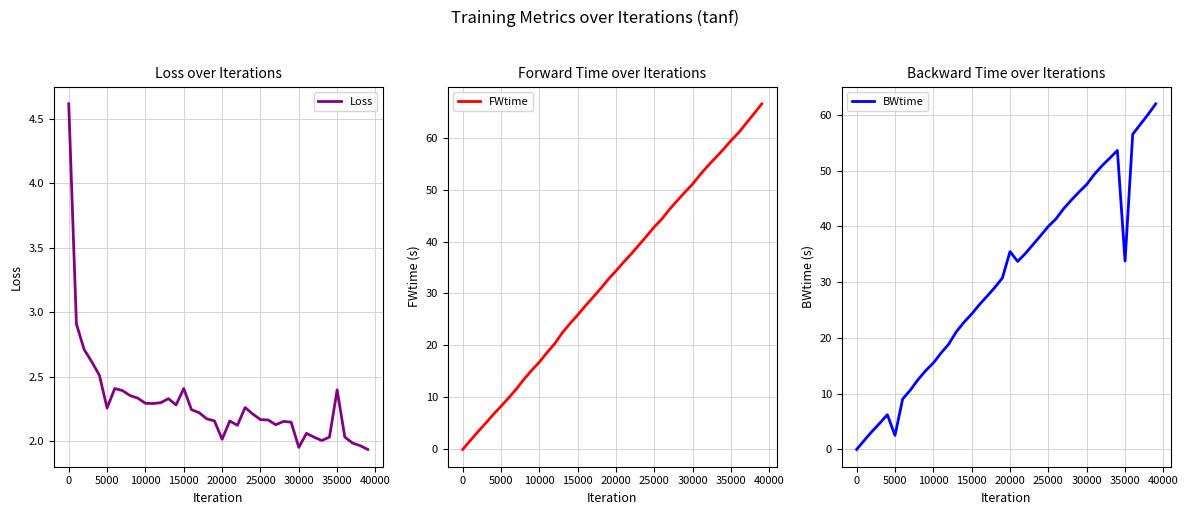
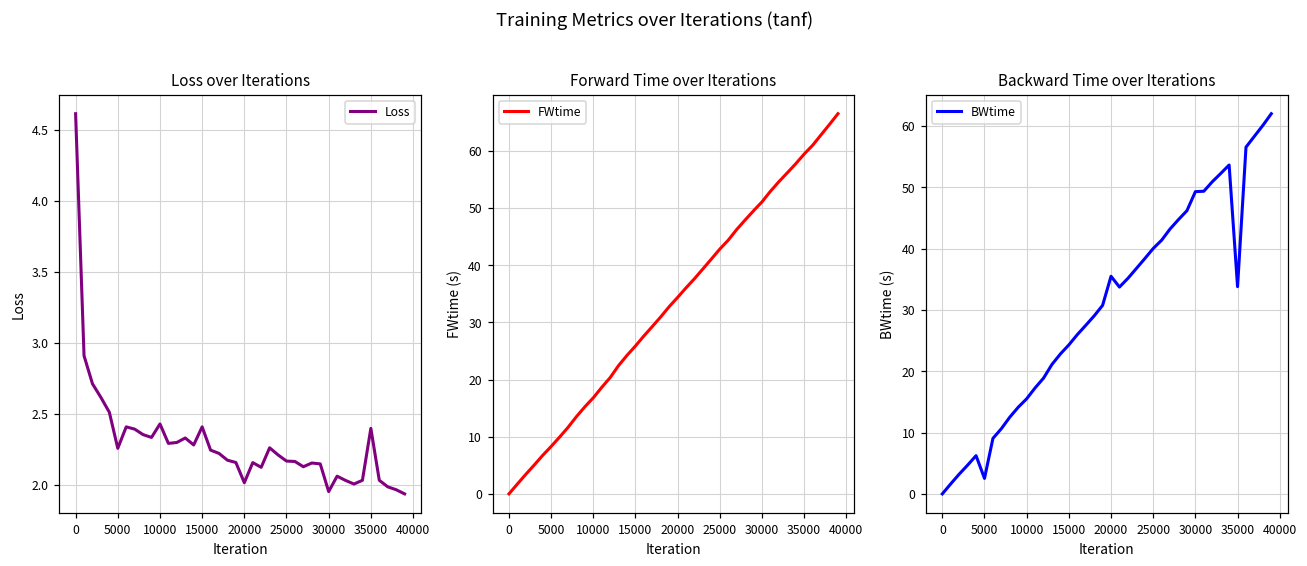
  {
    "Loss over Iterations": {
      "0": 4.61,
      "5000": 2.26,
-     "10000": 2.29,
+     "10000": 2.43,
      "15000": 2.41,
      "20000": 2.02,
      "25000": 2.17,
      "30000": 1.95,
      "35000": 2.40
    },
    "Forward Time over Iterations": {
      "0": 0,
      "5000": 8,
      "10000": 17,
      "15000": 26,
      "20000": 34,
      "25000": 43,
      "30000": 51,
      "35000": 59
    },
    "Backward Time over Iterations": {
      "0": 0,
      "5000": 3,
      "10000": 16,
      "15000": 24,
      "20000": 35,
      "25000": 40,
-     "30000": 48,
+     "30000": 49,
      "35000": 34
    }
  }
